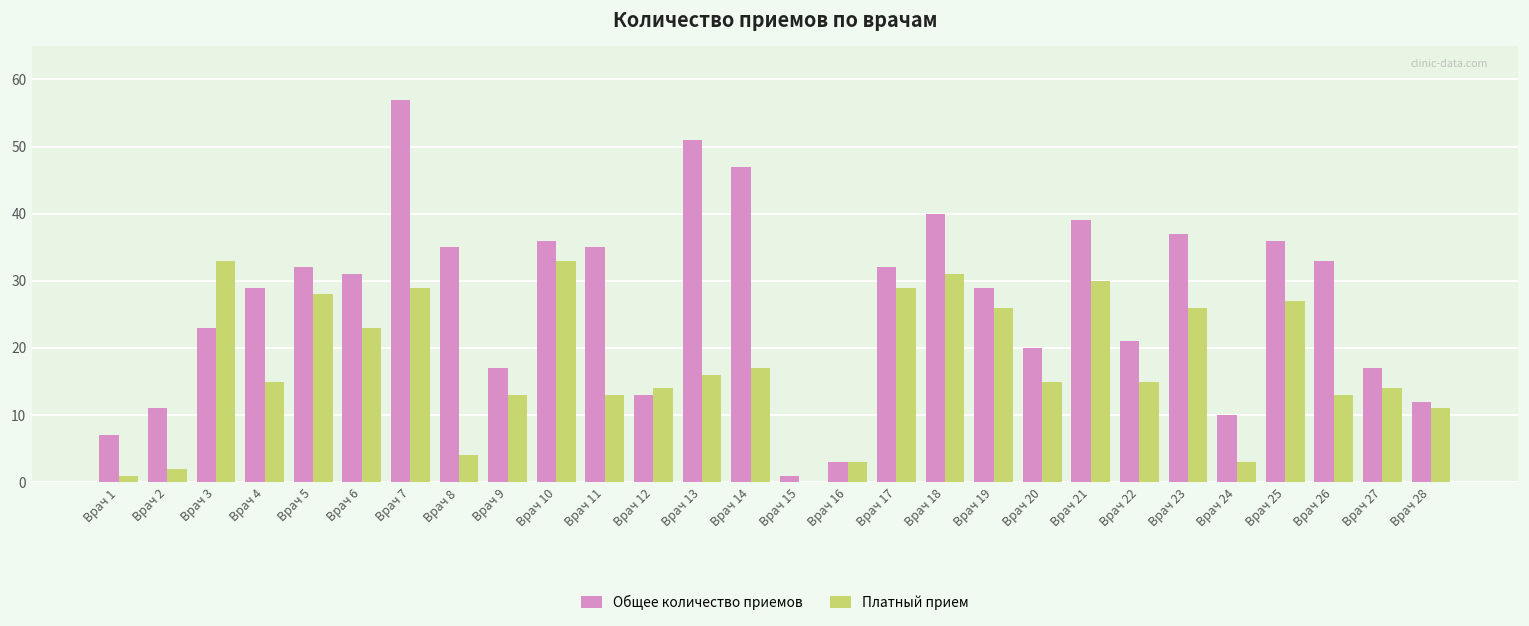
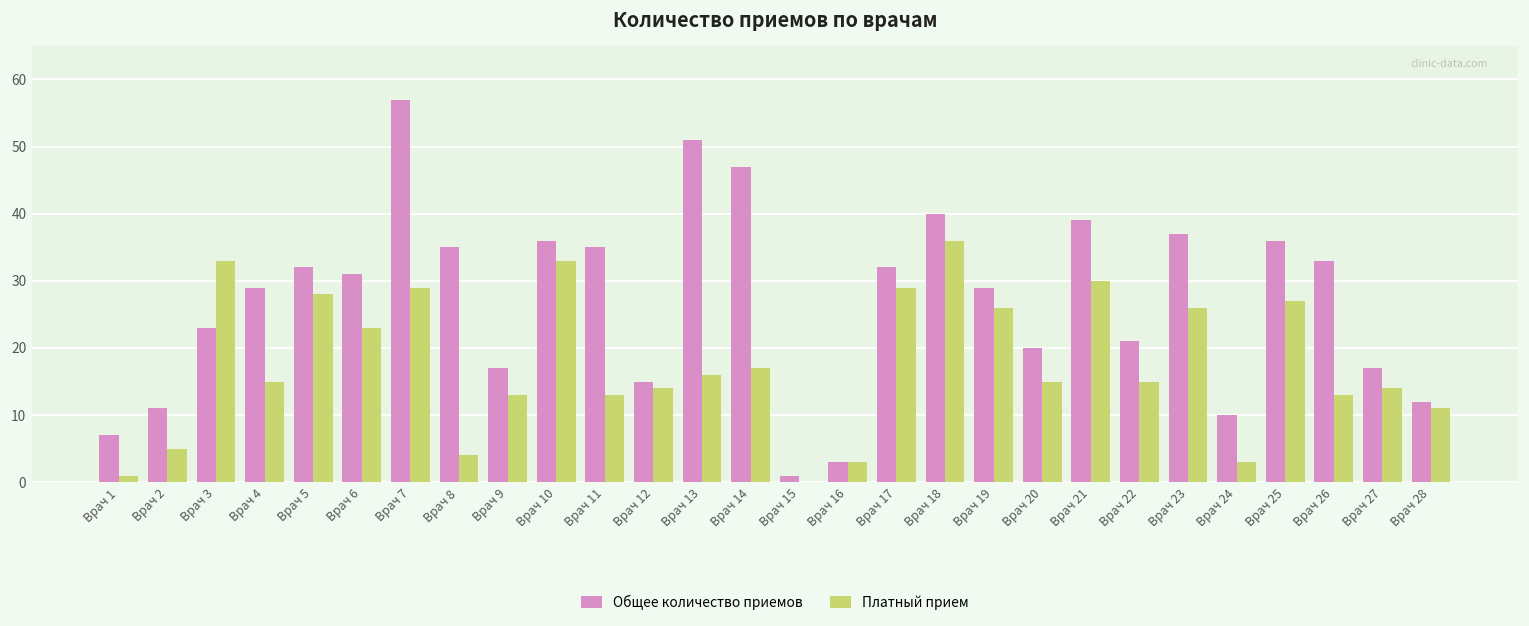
  {
    "Общее количество приемов": {
      "Врач 1": 7,
      "Врач 2": 11,
      "Врач 3": 23,
      "Врач 4": 29,
      "Врач 5": 32,
      "Врач 6": 31,
      "Врач 7": 57,
      "Врач 8": 35,
      "Врач 9": 17,
      "Врач 10": 36,
      "Врач 11": 35,
-     "Врач 12": 13,
+     "Врач 12": 15,
      "Врач 13": 51,
      "Врач 14": 47,
      "Врач 15": 1,
      "Врач 16": 3,
      "Врач 17": 32,
      "Врач 18": 40,
      "Врач 19": 29,
      "Врач 20": 20,
      "Врач 21": 39,
      "Врач 22": 21,
      "Врач 23": 37,
      "Врач 24": 10,
      "Врач 25": 36,
      "Врач 26": 33,
      "Врач 27": 17,
      "Врач 28": 12
    },
    "Платный прием": {
      "Врач 1": 1,
-     "Врач 2": 2,
+     "Врач 2": 5,
      "Врач 3": 33,
      "Врач 4": 15,
      "Врач 5": 28,
      "Врач 6": 23,
      "Врач 7": 29,
      "Врач 8": 4,
      "Врач 9": 13,
      "Врач 10": 33,
      "Врач 11": 13,
      "Врач 12": 14,
      "Врач 13": 16,
      "Врач 14": 17,
      "Врач 15": 0,
      "Врач 16": 3,
      "Врач 17": 29,
-     "Врач 18": 31,
+     "Врач 18": 36,
      "Врач 19": 26,
      "Врач 20": 15,
      "Врач 21": 30,
      "Врач 22": 15,
      "Врач 23": 26,
      "Врач 24": 3,
      "Врач 25": 27,
      "Врач 26": 13,
      "Врач 27": 14,
      "Врач 28": 11
    }
  }
